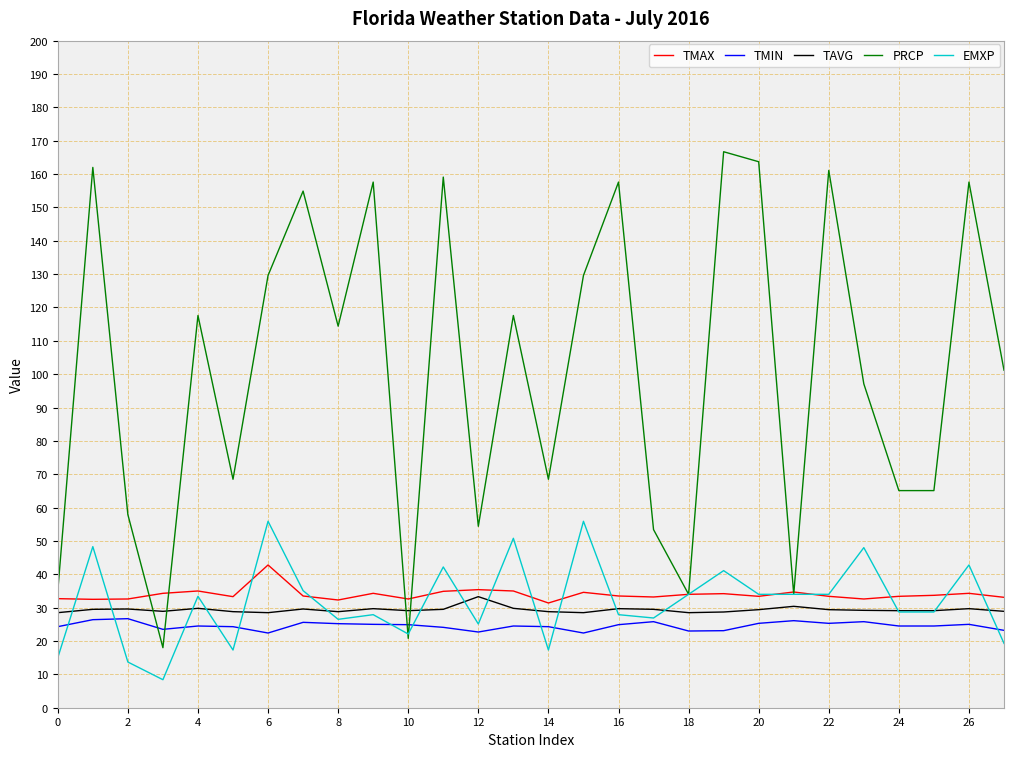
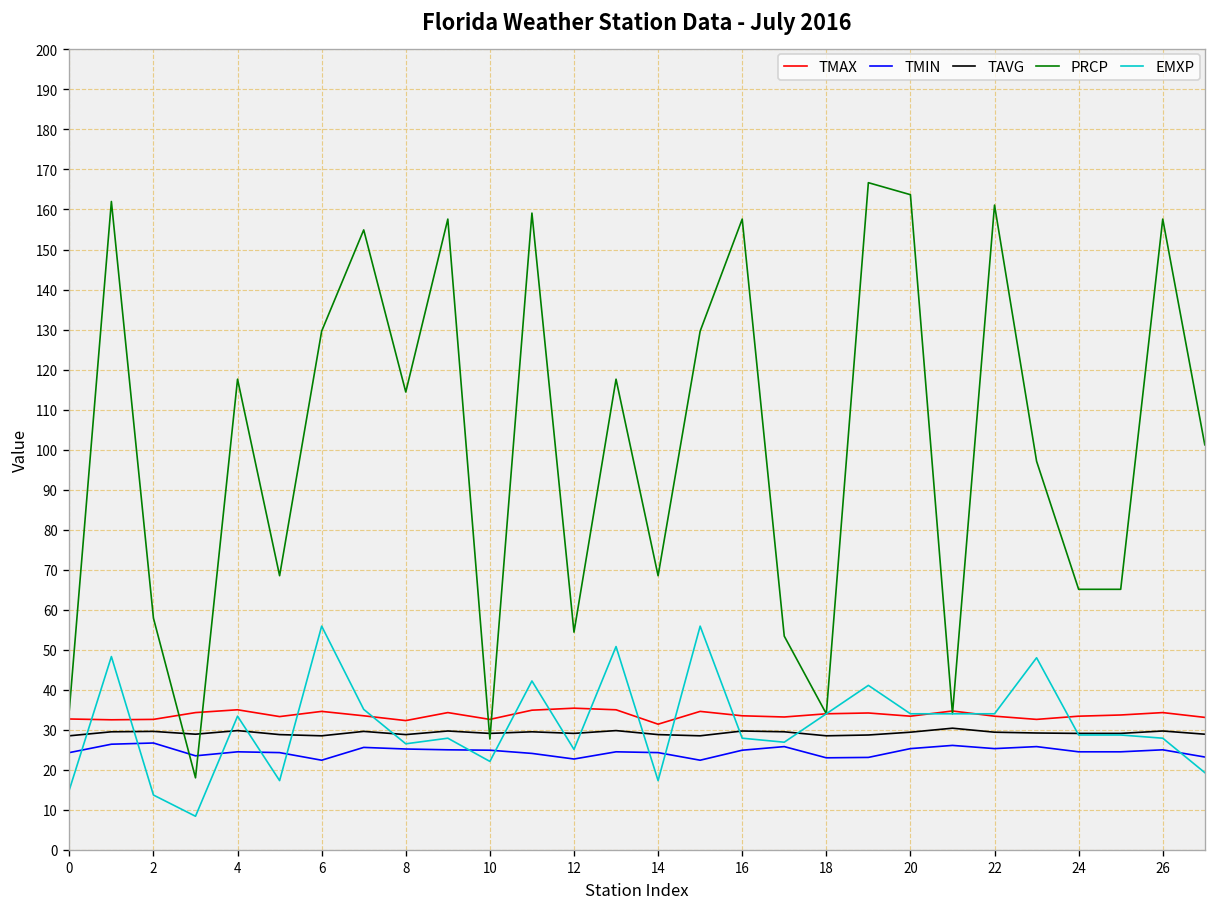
  {
    "TMAX": {
      "0": 33,
      "2": 33,
      "4": 35,
-     "6": 43,
+     "6": 35,
      "8": 32,
      "10": 33,
      "12": 35,
      "14": 31,
      "16": 34,
      "24": 33,
      "26": 34
    },
    "TMIN": {
      "0": 24,
      "2": 27,
      "4": 25,
      "6": 22,
      "8": 25,
      "10": 25,
      "12": 23,
      "14": 24,
      "16": 25,
      "18": 23,
      "20": 25,
      "22": 25,
      "24": 25,
      "26": 25
    },
    "TAVG": {
      "0": 29,
      "2": 30,
      "4": 30,
      "6": 29,
      "8": 29,
      "10": 29,
-     "12": 33,
+     "12": 29,
      "14": 29,
      "16": 30,
      "18": 29,
      "20": 29,
      "22": 29,
      "26": 30
    },
    "PRCP": {
      "0": 35,
      "2": 58,
      "4": 118,
      "6": 130,
      "8": 114,
-     "10": 21,
+     "10": 28,
      "12": 54,
      "14": 69,
      "16": 158,
      "20": 164,
      "22": 161,
      "24": 65,
      "26": 158
    },
    "EMXP": {
      "0": 15,
      "2": 14,
      "4": 33,
      "6": 56,
      "8": 27,
      "10": 22,
      "12": 25,
      "14": 17,
      "16": 28,
-     "26": 43
+     "26": 28
    }
  }
